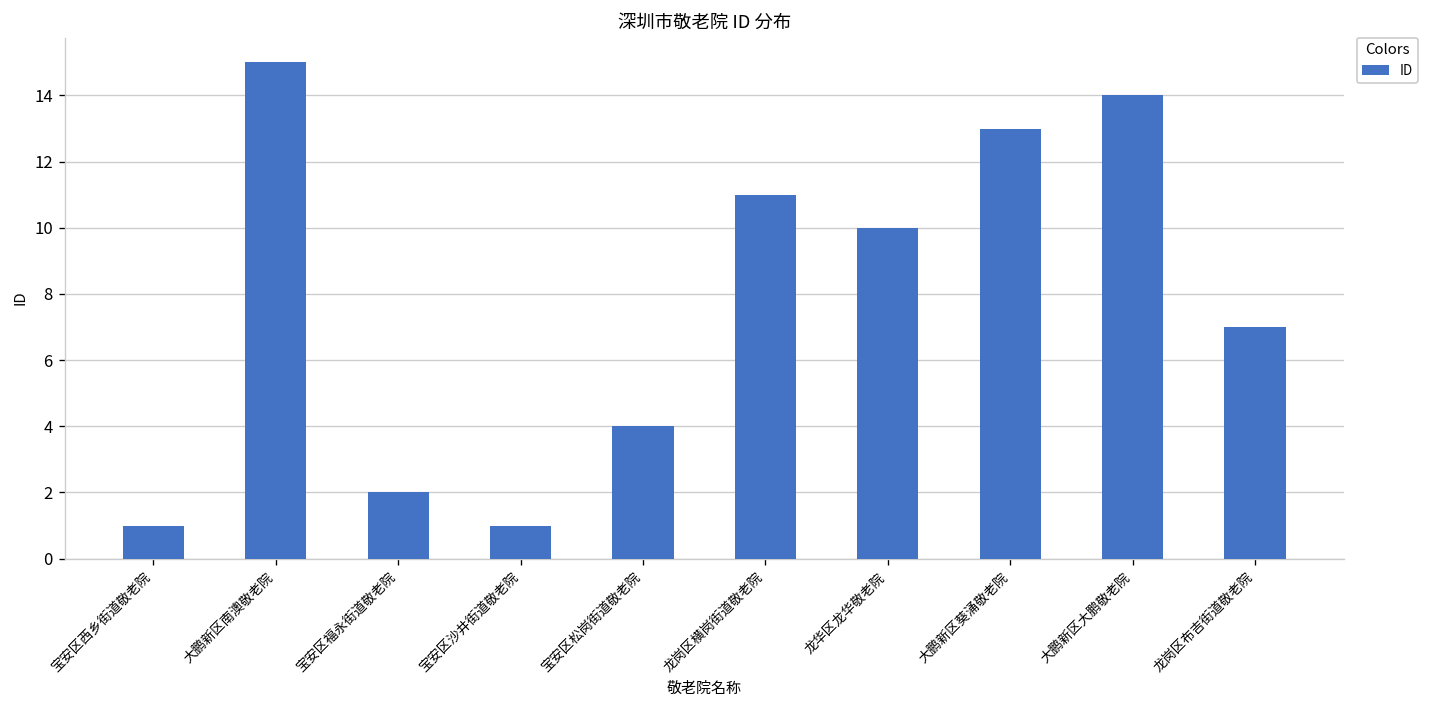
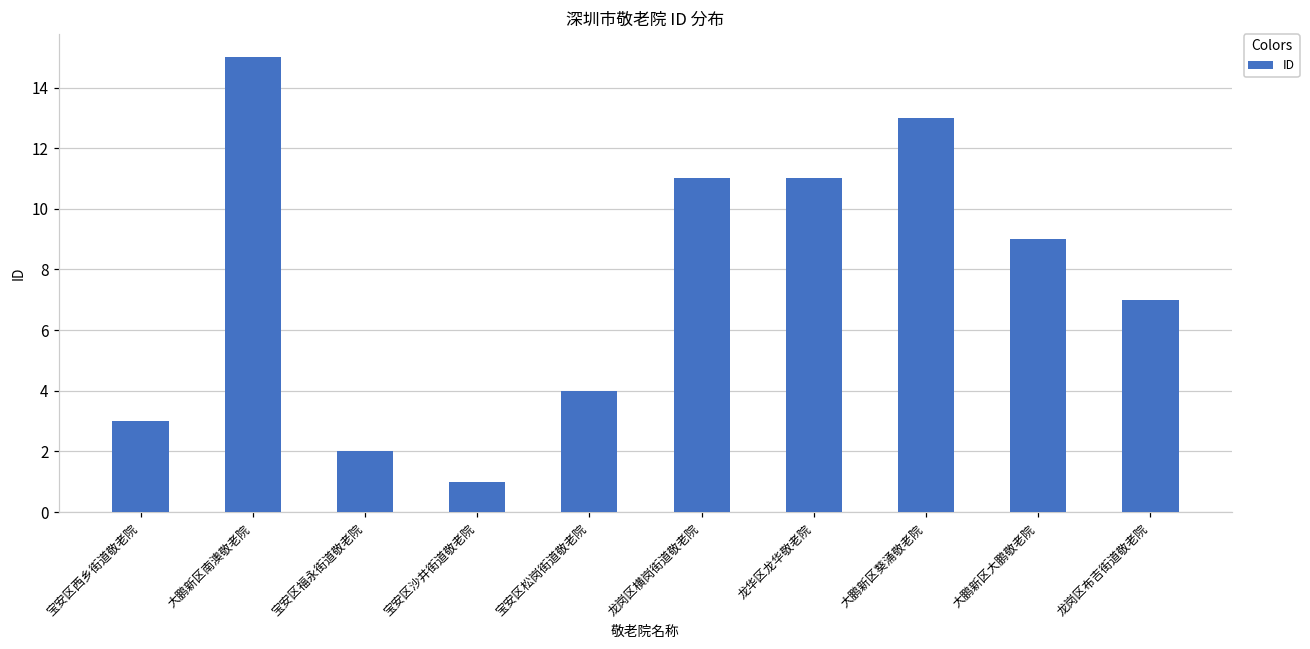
  {
-   "宝安区西乡街道敬老院": 1,
+   "宝安区西乡街道敬老院": 3,
    "大鹏新区南澳敬老院": 15,
    "宝安区福永街道敬老院": 2,
    "宝安区沙井街道敬老院": 1,
    "宝安区松岗街道敬老院": 4,
    "龙岗区横岗街道敬老院": 11,
-   "龙华区龙华敬老院": 10,
+   "龙华区龙华敬老院": 11,
    "大鹏新区葵涌敬老院": 13,
-   "大鹏新区大鹏敬老院": 14,
+   "大鹏新区大鹏敬老院": 9,
    "龙岗区布吉街道敬老院": 7
  }
